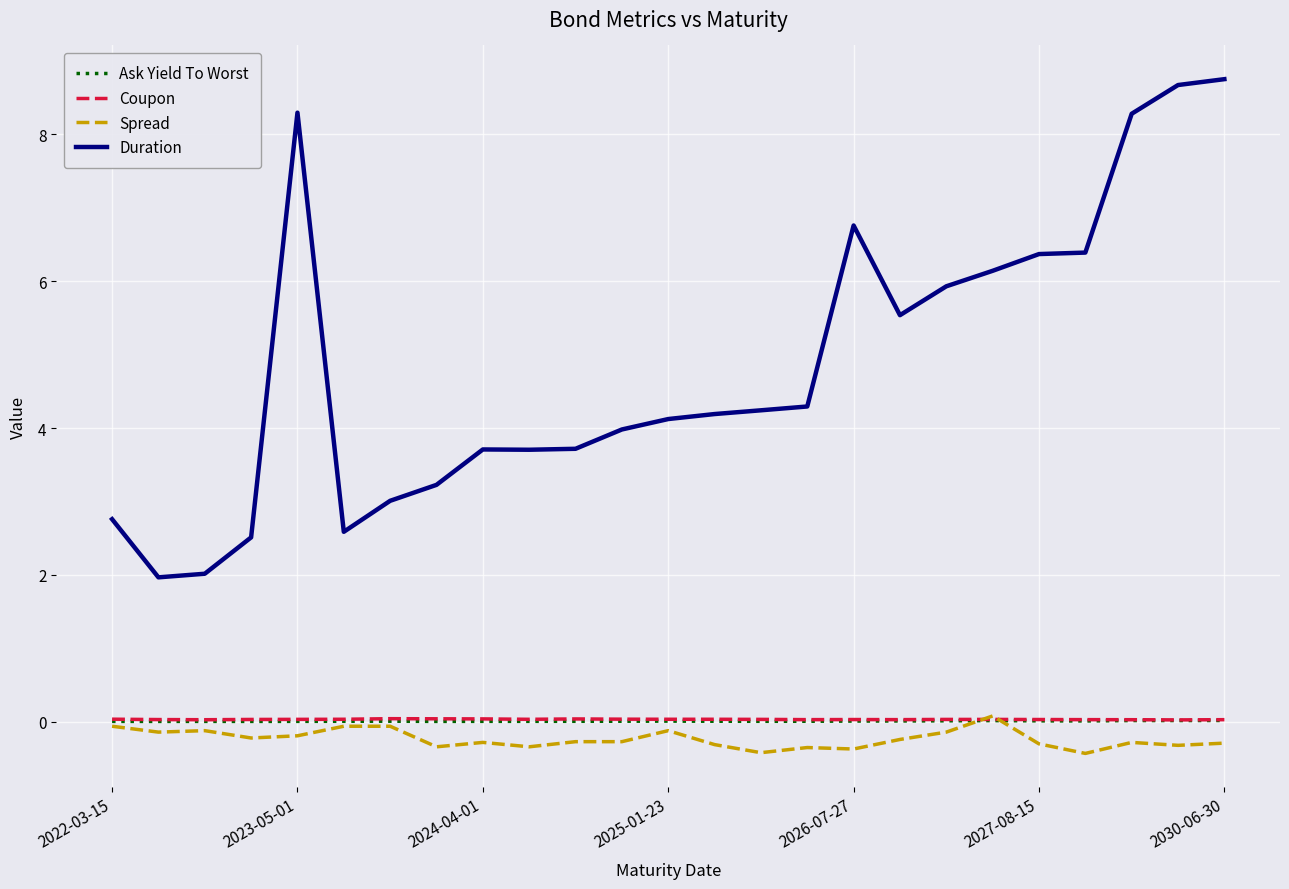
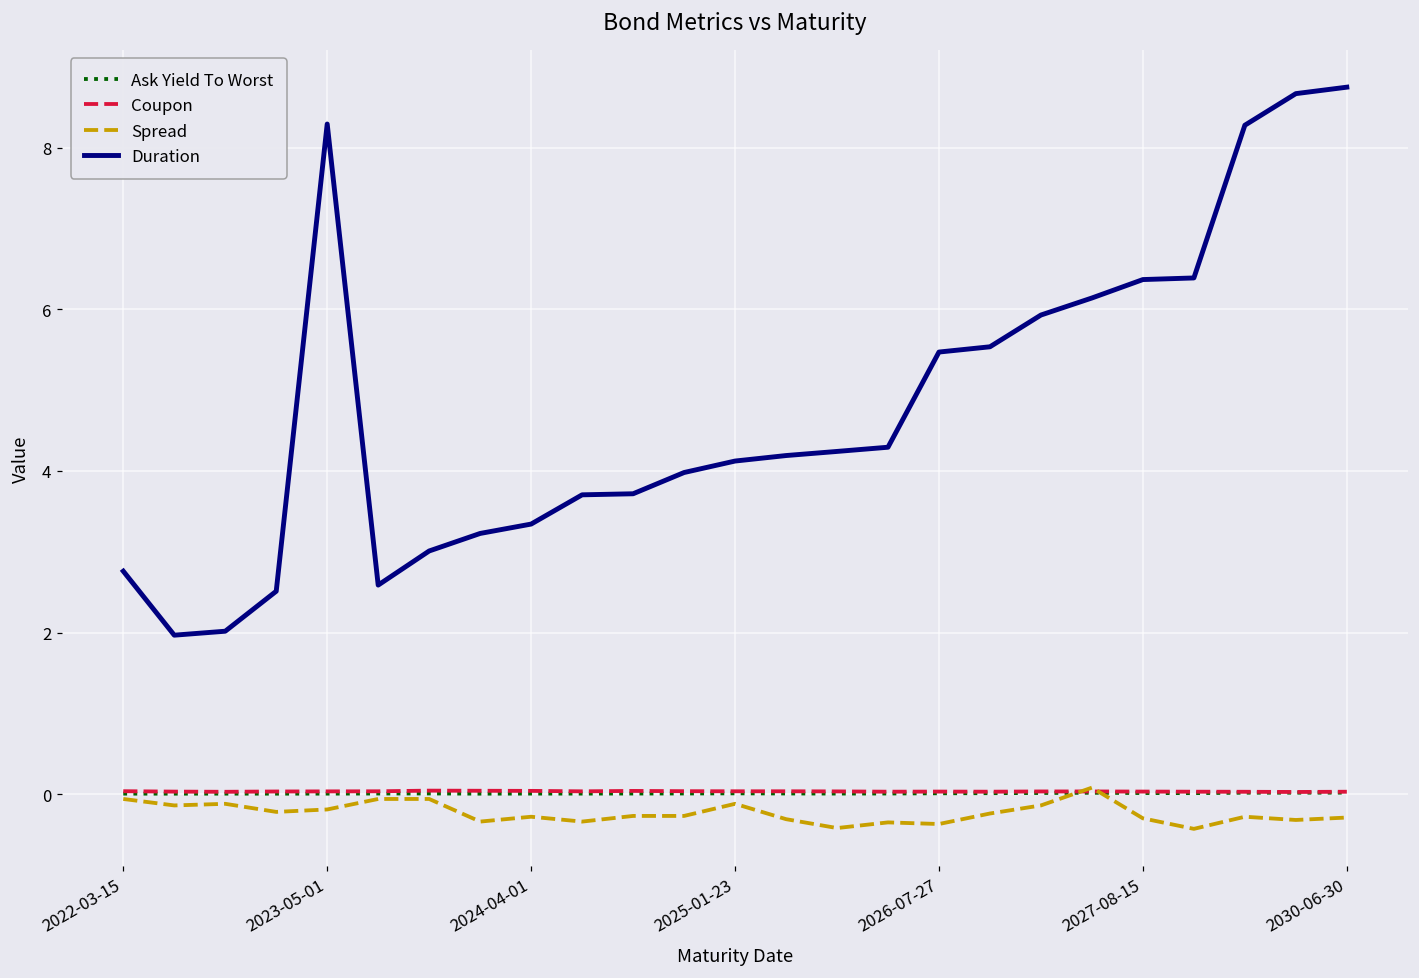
  {
    "Spread": {
      "2022-03-15": -0.1,
      "2023-05-01": -0.2,
      "2024-04-01": -0.3,
      "2025-01-23": -0.1,
      "2026-07-27": -0.4,
      "2027-08-15": -0.3,
      "2030-06-30": -0.3
    },
    "Duration": {
      "2022-03-15": 2.8,
      "2023-05-01": 8.3,
-     "2024-04-01": 3.7,
+     "2024-04-01": 3.3,
      "2025-01-23": 4.1,
-     "2026-07-27": 6.8,
+     "2026-07-27": 5.5,
      "2027-08-15": 6.4,
      "2030-06-30": 8.7
    }
  }
